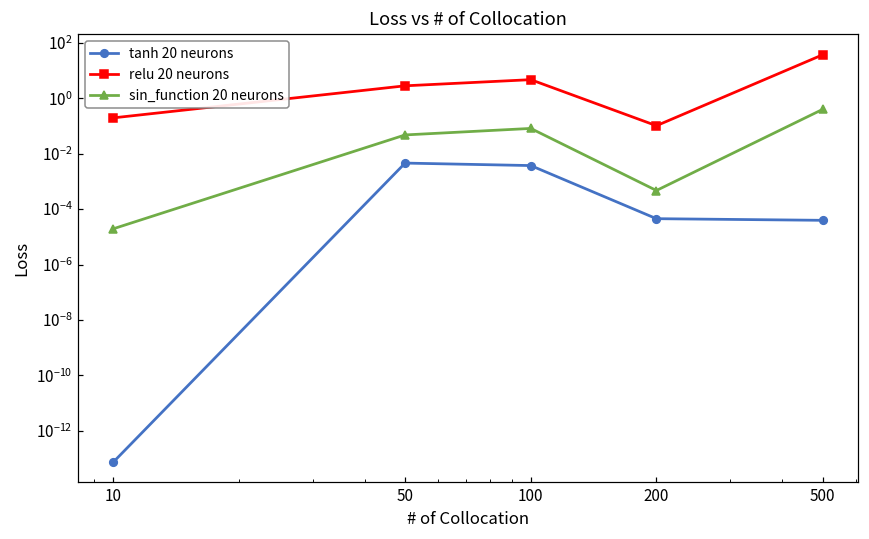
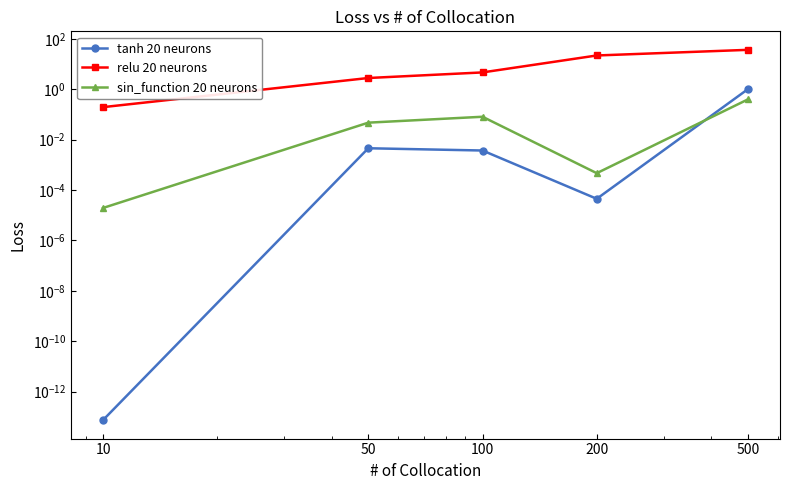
  {
    "tanh 20 neurons": {
      "10": 0.000000000000,
      "50": 0.005,
      "100": 0.004,
      "200": 0.00005,
-     "500": 0
+     "500": 1
    },
    "relu 20 neurons": {
      "10": 0.2,
      "50": 3,
      "100": 5,
-     "200": 0.10,
+     "200": 20,
      "500": 40
    },
    "sin_function 20 neurons": {
      "10": 0.00002,
      "50": 0.05,
      "100": 0.08,
      "200": 0.0005,
      "500": 0.4
    }
  }
